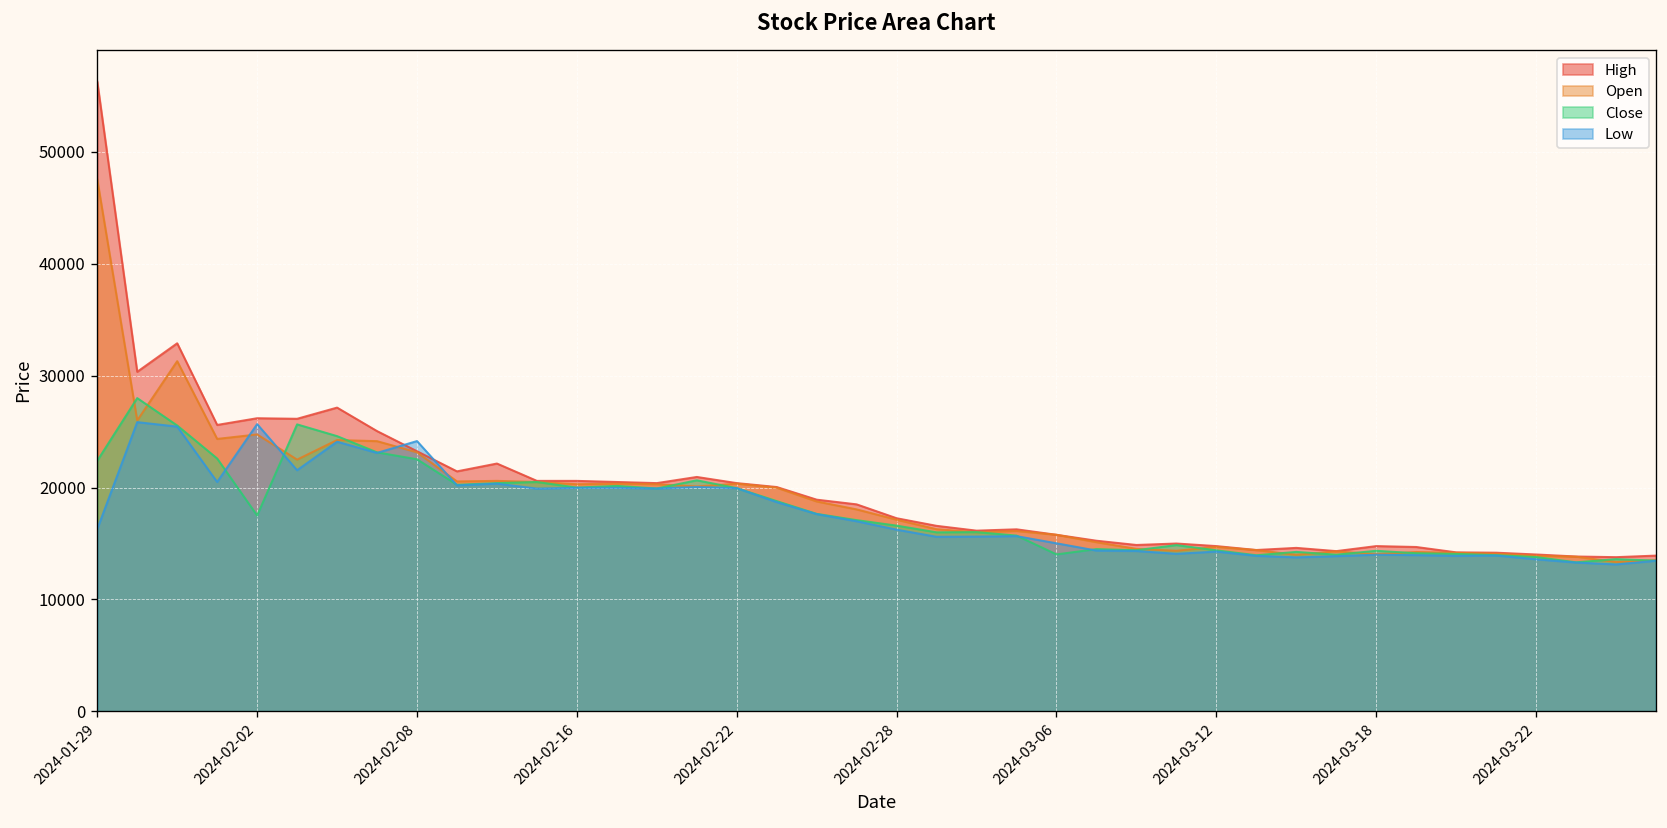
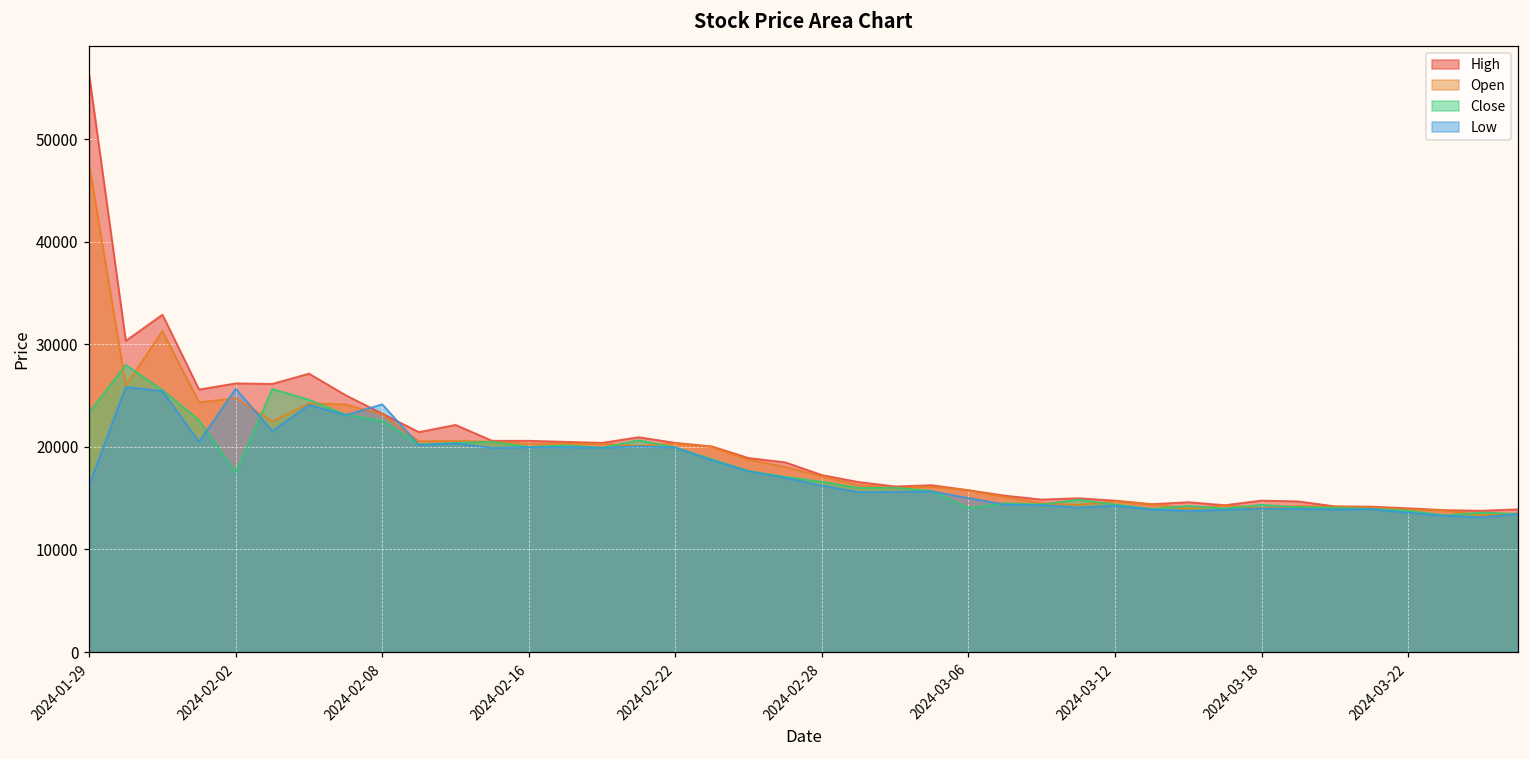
  {
    "Close": {
-     "2024-01-29": 22000,
+     "2024-01-29": 23000,
      "2024-02-02": 18000,
      "2024-02-08": 23000,
      "2024-02-28": 17000,
      "2024-03-06": 14000,
      "2024-03-18": 14000
    },
    "Low": {
      "2024-01-29": 16000,
      "2024-02-02": 26000,
      "2024-02-08": 24000,
      "2024-02-28": 16000,
      "2024-03-06": 15000
    }
  }
